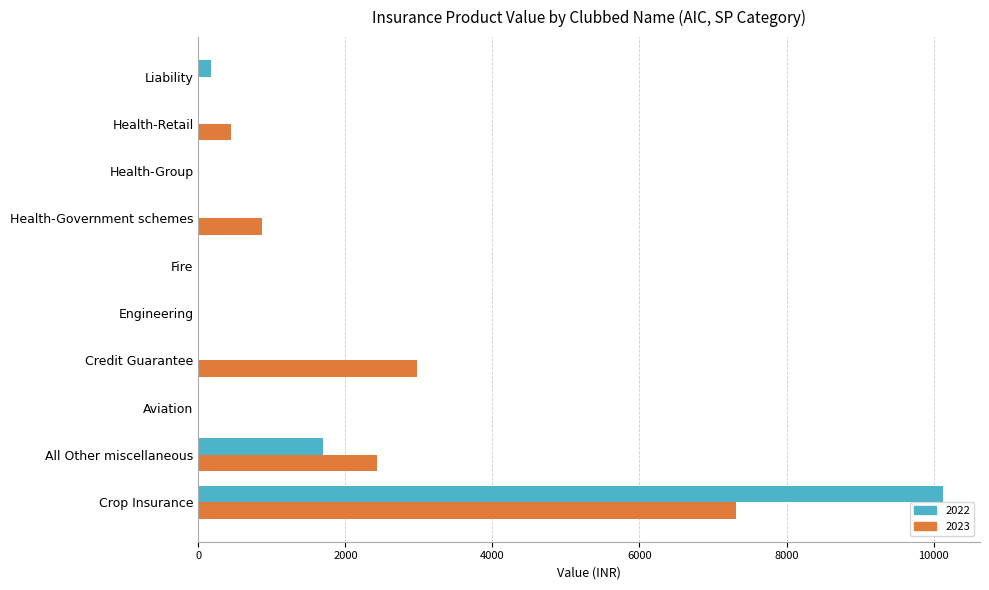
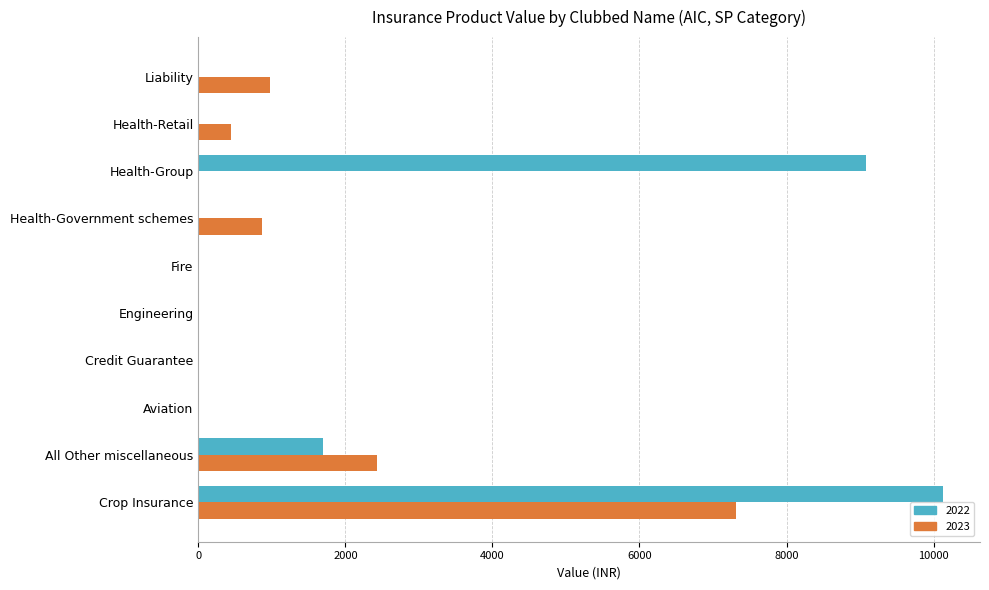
  {
    "2022": {
-     "Liability": 200,
+     "Liability": 0,
      "Health-Retail": 0,
-     "Health-Group": 0,
+     "Health-Group": 9100,
      "Health-Government schemes": 0,
      "Fire": 0,
      "Engineering": 0,
      "Credit Guarantee": 0,
      "Aviation": 0,
      "All Other miscellaneous": 1700,
      "Crop Insurance": 10100
    },
    "2023": {
-     "Liability": 0,
+     "Liability": 1000,
      "Health-Retail": 400,
      "Health-Group": 0,
      "Health-Government schemes": 900,
      "Fire": 0,
      "Engineering": 0,
-     "Credit Guarantee": 3000,
+     "Credit Guarantee": 0,
      "Aviation": 0,
      "All Other miscellaneous": 2400,
      "Crop Insurance": 7300
    }
  }
